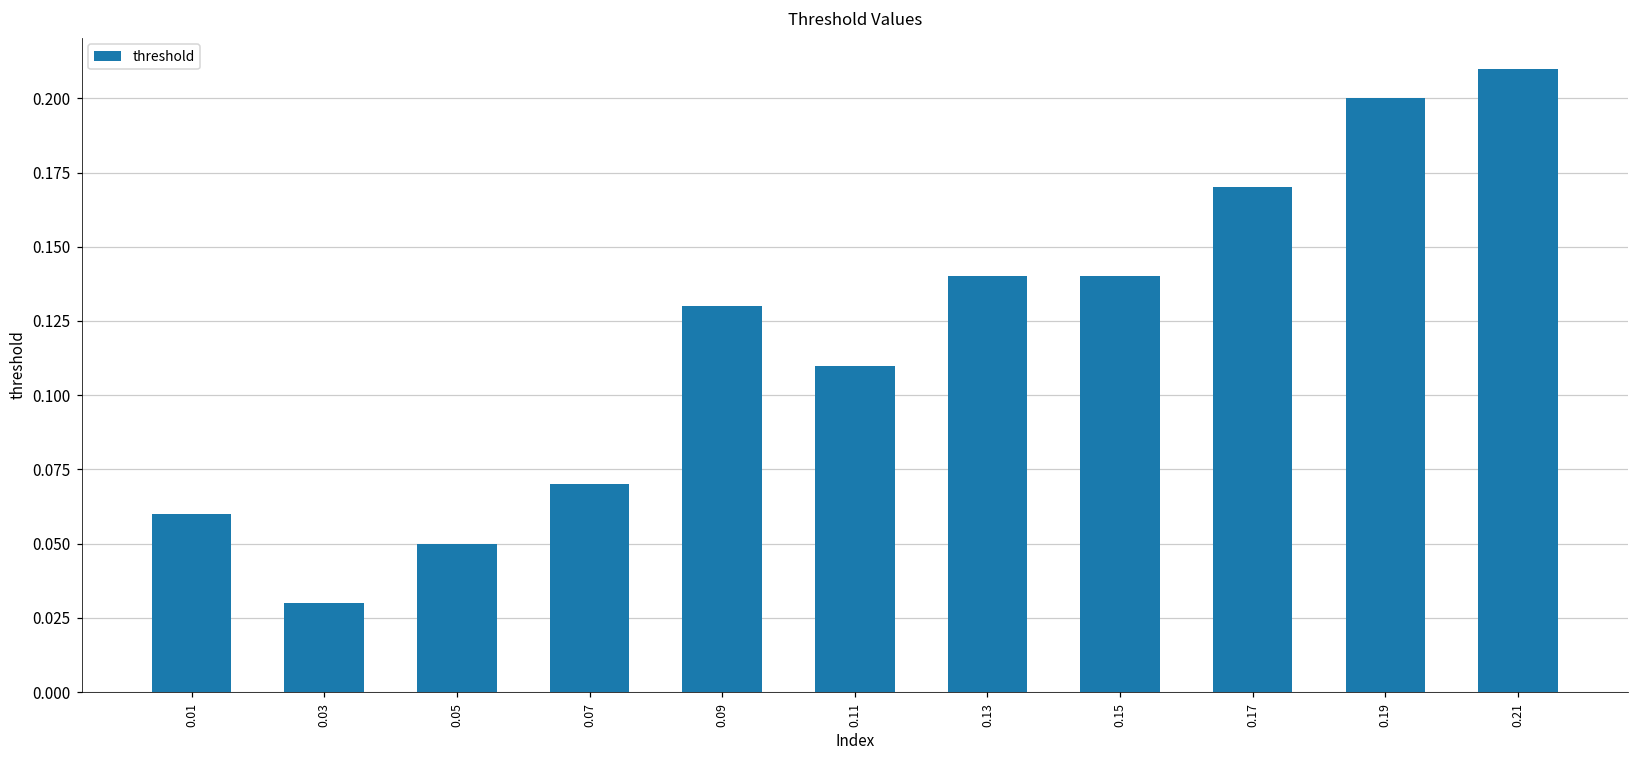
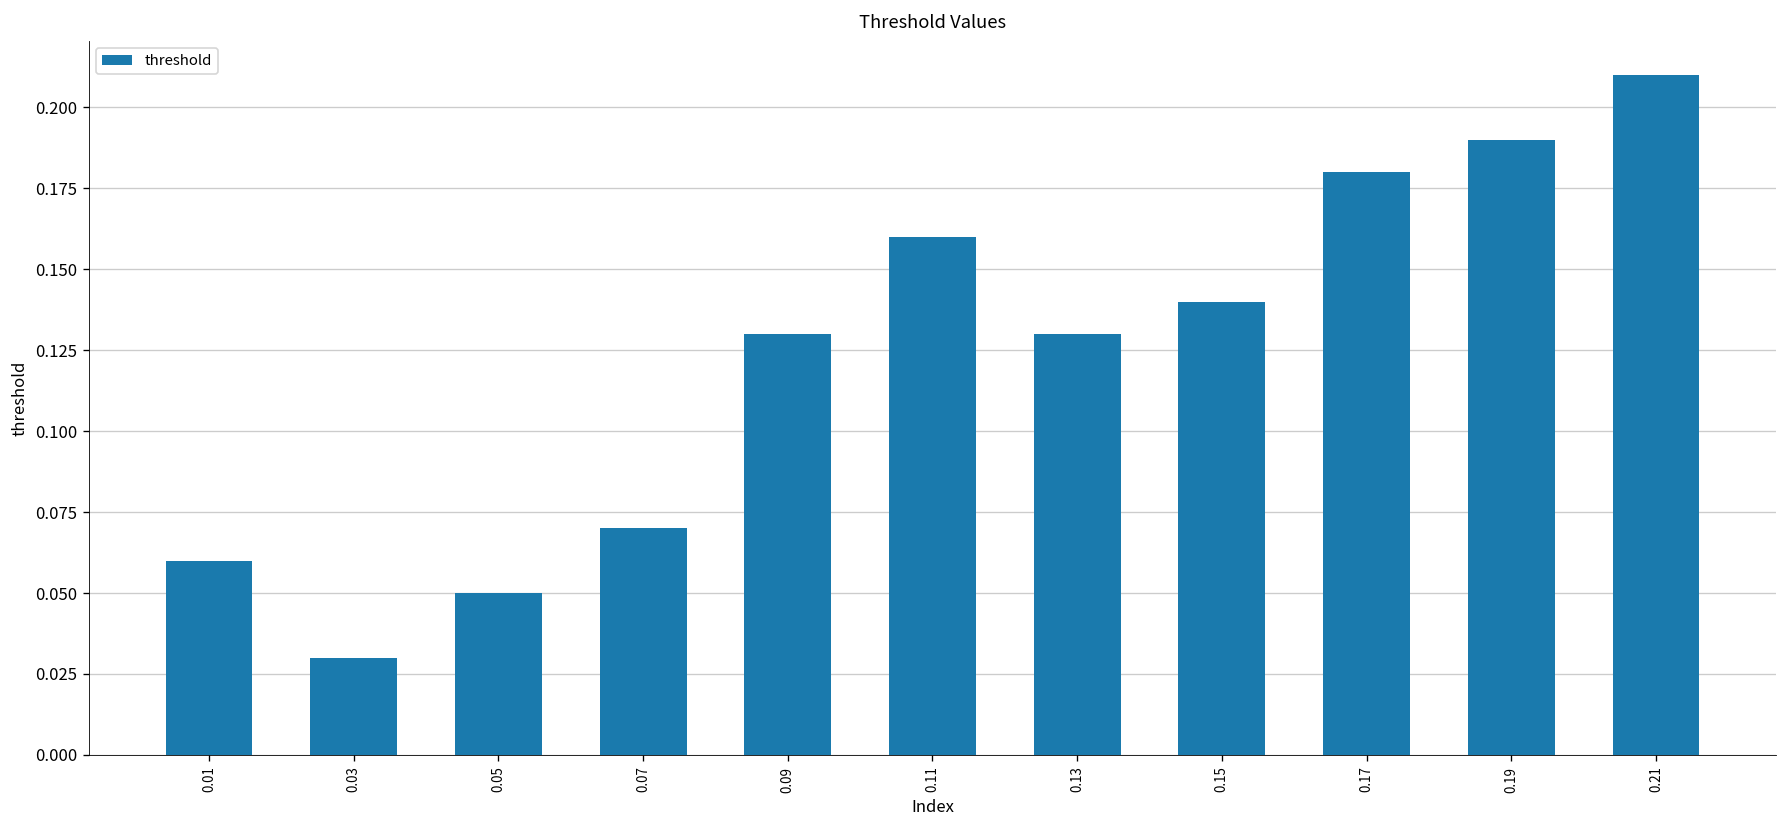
  {
    "0.01": 0.06,
    "0.03": 0.03,
    "0.05": 0.05,
    "0.07": 0.07,
    "0.09": 0.13,
-   "0.11": 0.11,
-   "0.13": 0.14,
+   "0.11": 0.16,
+   "0.13": 0.13,
    "0.15": 0.14,
-   "0.17": 0.17,
-   "0.19": 0.20,
+   "0.17": 0.18,
+   "0.19": 0.19,
    "0.21": 0.21
  }
